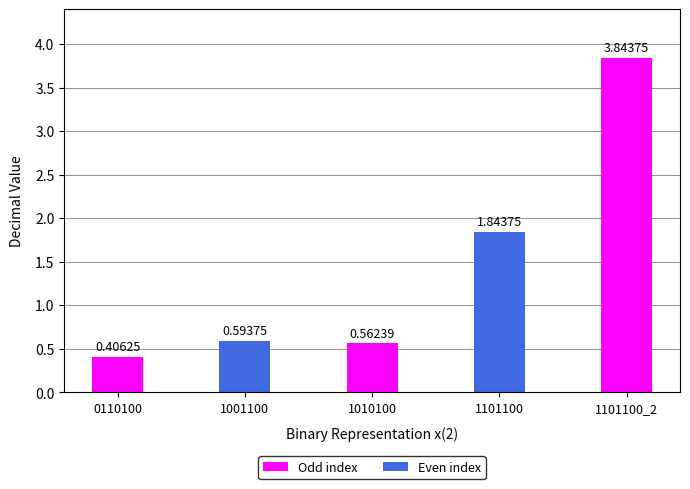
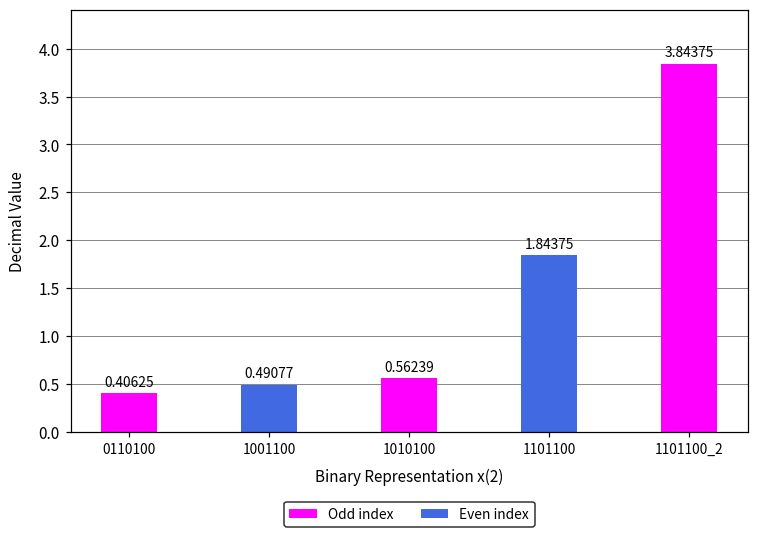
  {
    "0110100": 0.40625,
-   "1001100": 0.59375,
+   "1001100": 0.49077,
    "1010100": 0.56239,
    "1101100": 1.84375,
    "1101100_2": 3.84375
  }
